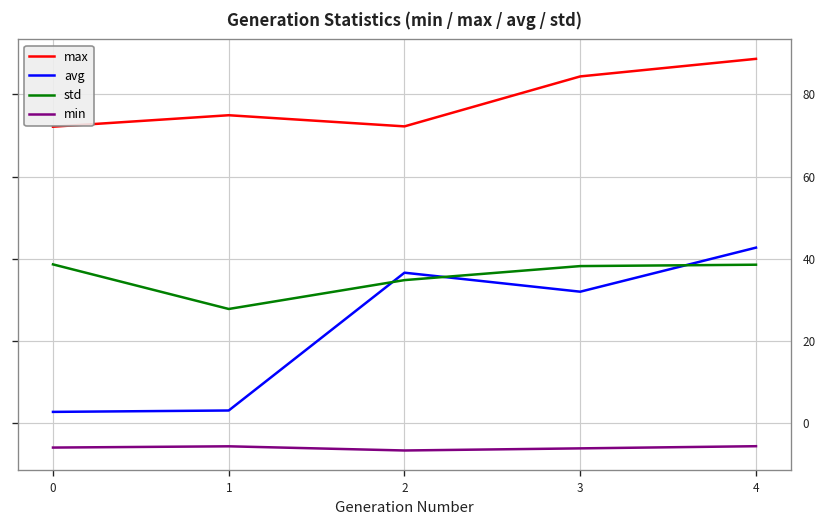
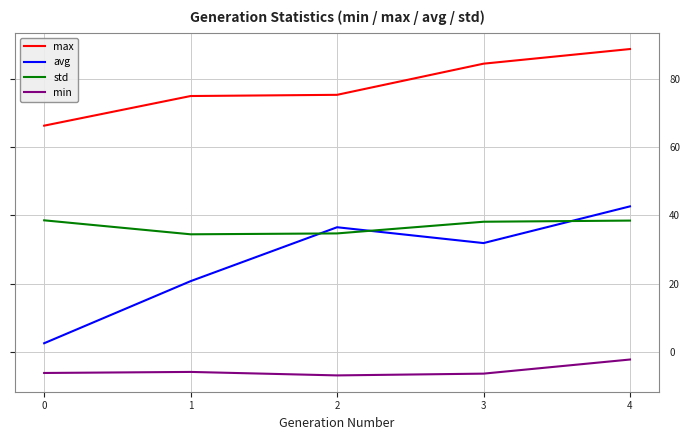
  {
    "max": {
-     "0": 72,
+     "0": 66,
      "1": 75,
-     "2": 72,
+     "2": 75,
      "3": 84,
      "4": 89
    },
    "avg": {
      "0": 3,
-     "1": 3,
+     "1": 21,
      "2": 37,
      "3": 32,
      "4": 43
    },
    "std": {
      "0": 39,
-     "1": 28,
+     "1": 34,
      "2": 35,
      "3": 38,
      "4": 39
    },
    "min": {
      "0": -6,
      "1": -6,
      "2": -7,
      "3": -6,
-     "4": -6
+     "4": -2
    }
  }
